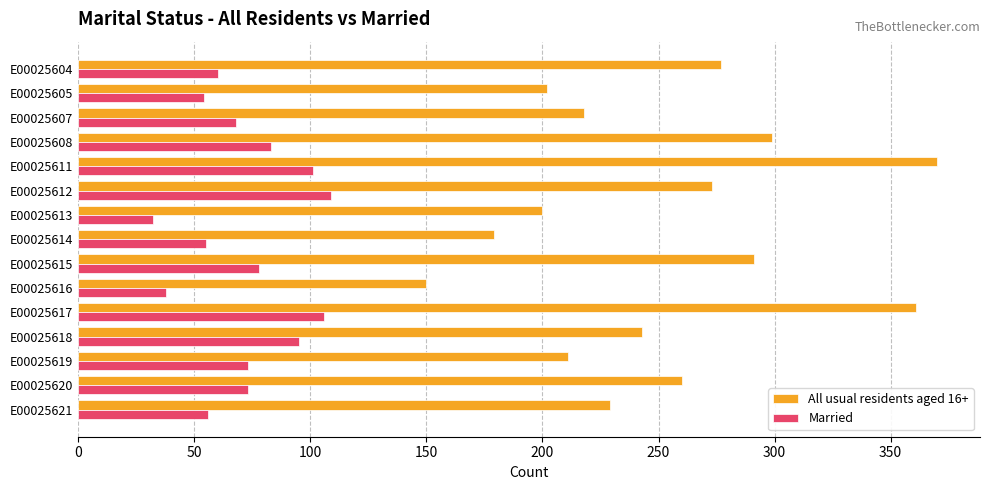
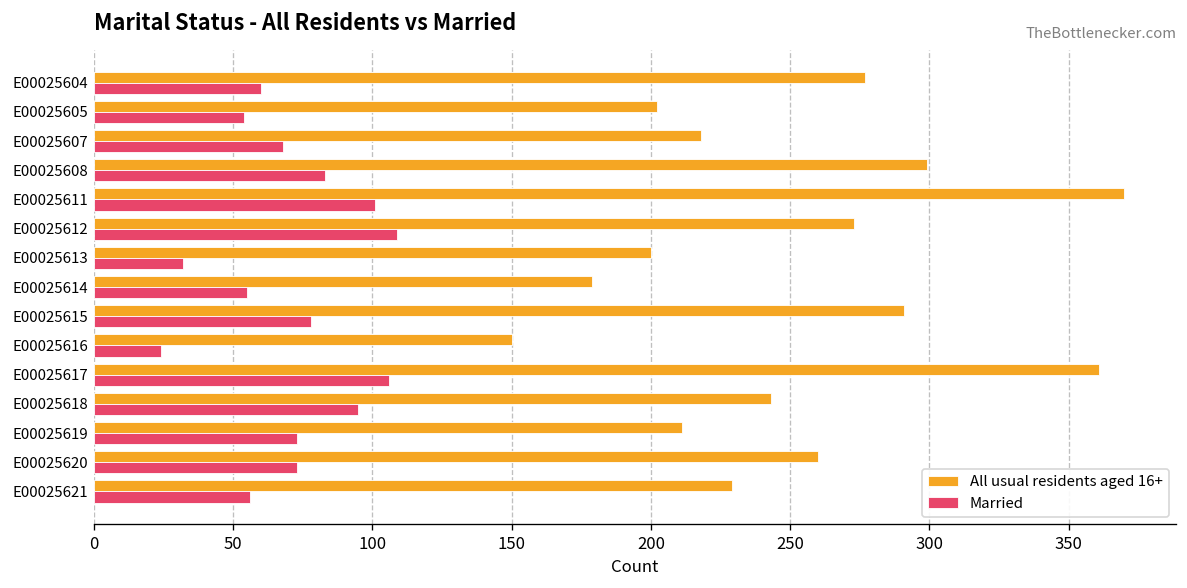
  {
    "All usual residents aged 16+": {
      "E00025604": 277,
      "E00025605": 202,
      "E00025607": 218,
      "E00025608": 299,
      "E00025611": 370,
      "E00025612": 273,
      "E00025613": 200,
      "E00025614": 179,
      "E00025615": 291,
      "E00025616": 150,
      "E00025617": 361,
      "E00025618": 243,
      "E00025619": 211,
      "E00025620": 260,
      "E00025621": 229
    },
    "Married": {
      "E00025604": 60,
      "E00025605": 54,
      "E00025607": 68,
      "E00025608": 83,
      "E00025611": 101,
      "E00025612": 109,
      "E00025613": 32,
      "E00025614": 55,
      "E00025615": 78,
-     "E00025616": 38,
+     "E00025616": 24,
      "E00025617": 106,
      "E00025618": 95,
      "E00025619": 73,
      "E00025620": 73,
      "E00025621": 56
    }
  }
